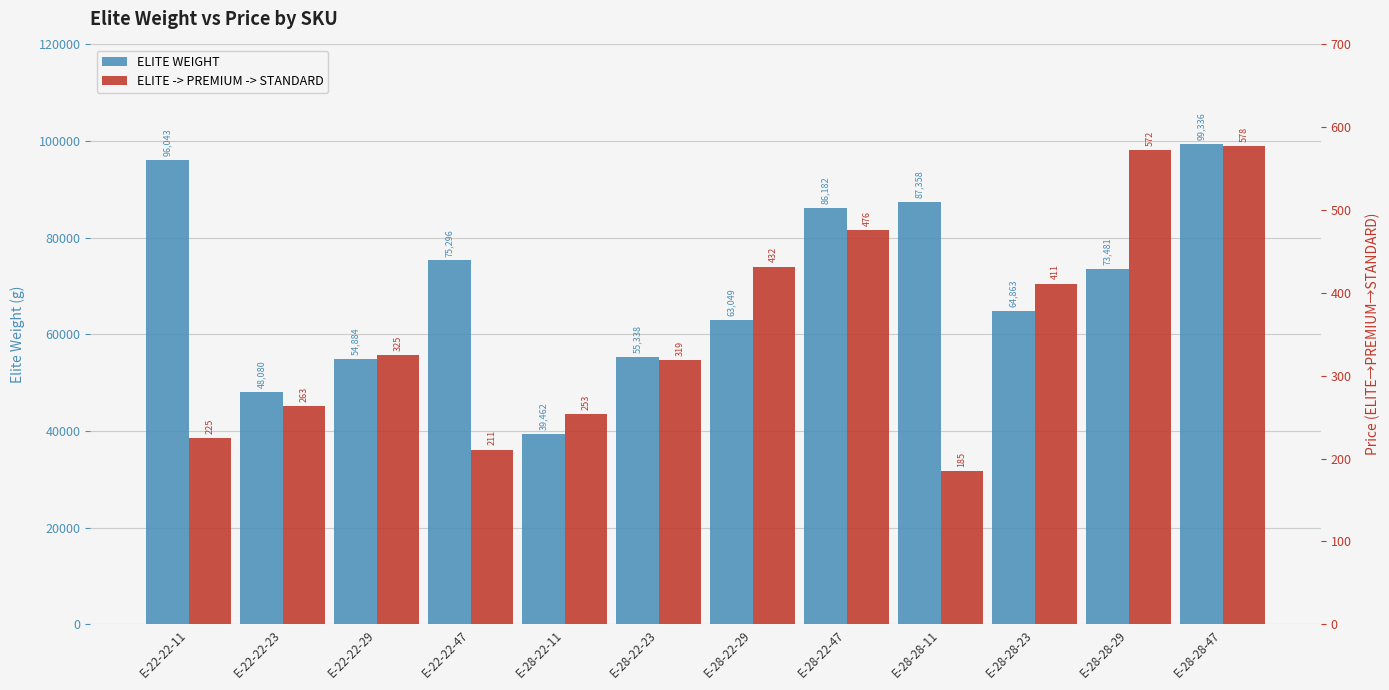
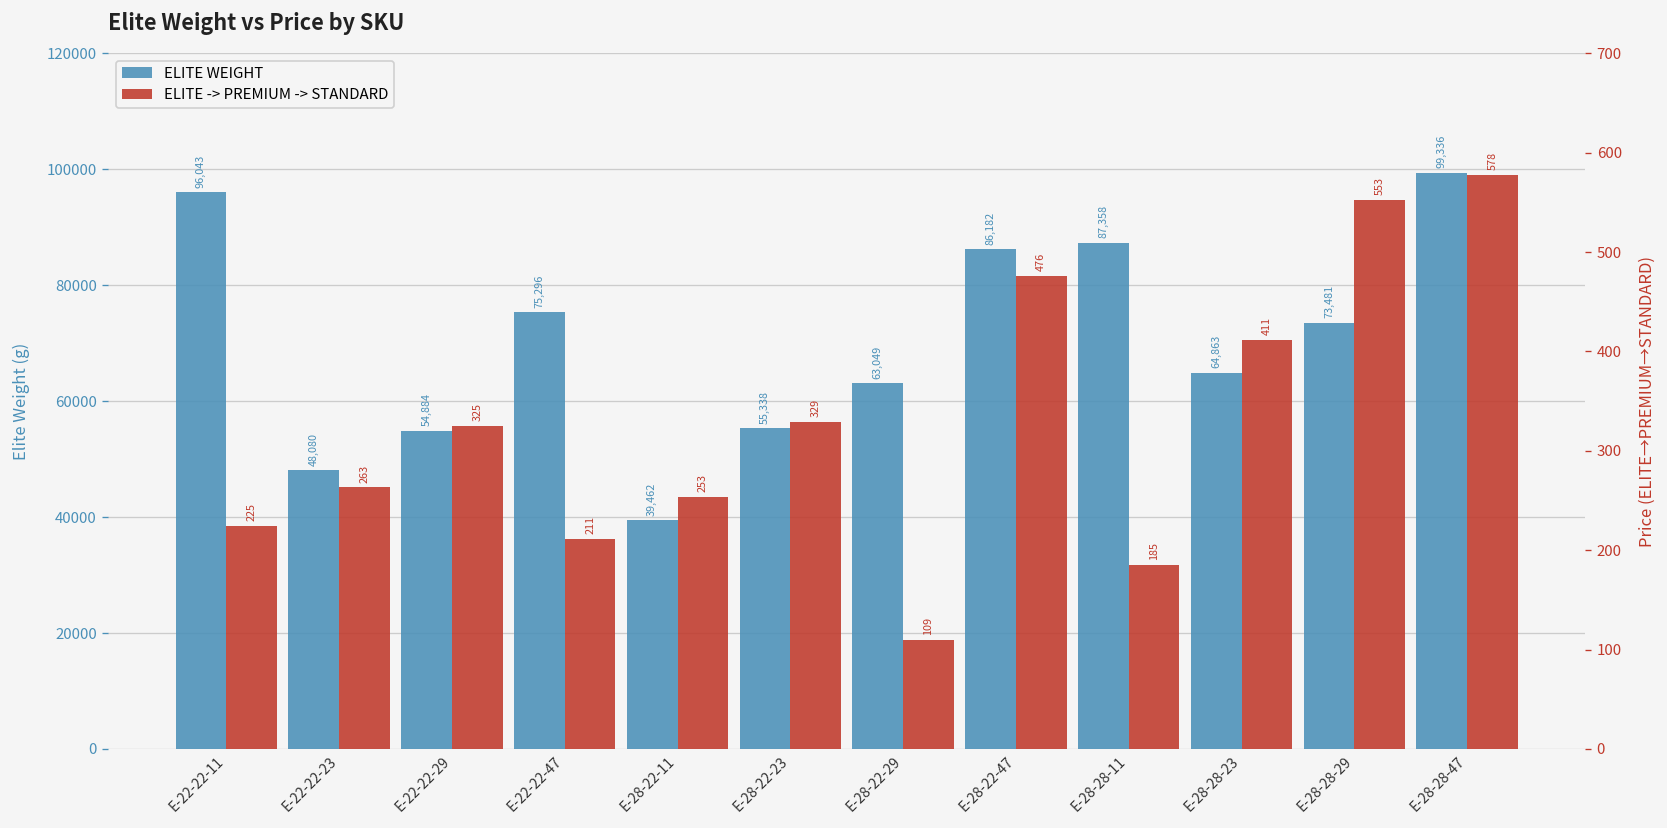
  {
    "ELITE WEIGHT": {
      "E-22-22-47": "75,296",
      "E-28-22-23": "55,338",
      "E-28-22-29": "63,049",
      "E-28-22-47": "86,182",
      "E-28-28-11": "87,358"
    },
    "ELITE -> PREMIUM -> STANDARD": {
      "E-22-22-11": "225",
      "E-22-22-23": "263",
      "E-22-22-29": "325",
      "E-22-22-47": "211",
      "E-28-22-11": "253",
-     "E-28-22-23": "319",
-     "E-28-22-29": "432",
+     "E-28-22-23": "329",
+     "E-28-22-29": "109",
      "E-28-22-47": "476",
      "E-28-28-11": "185",
      "E-28-28-23": "411",
-     "E-28-28-29": "572",
+     "E-28-28-29": "553",
      "E-28-28-47": "578"
    }
  }
